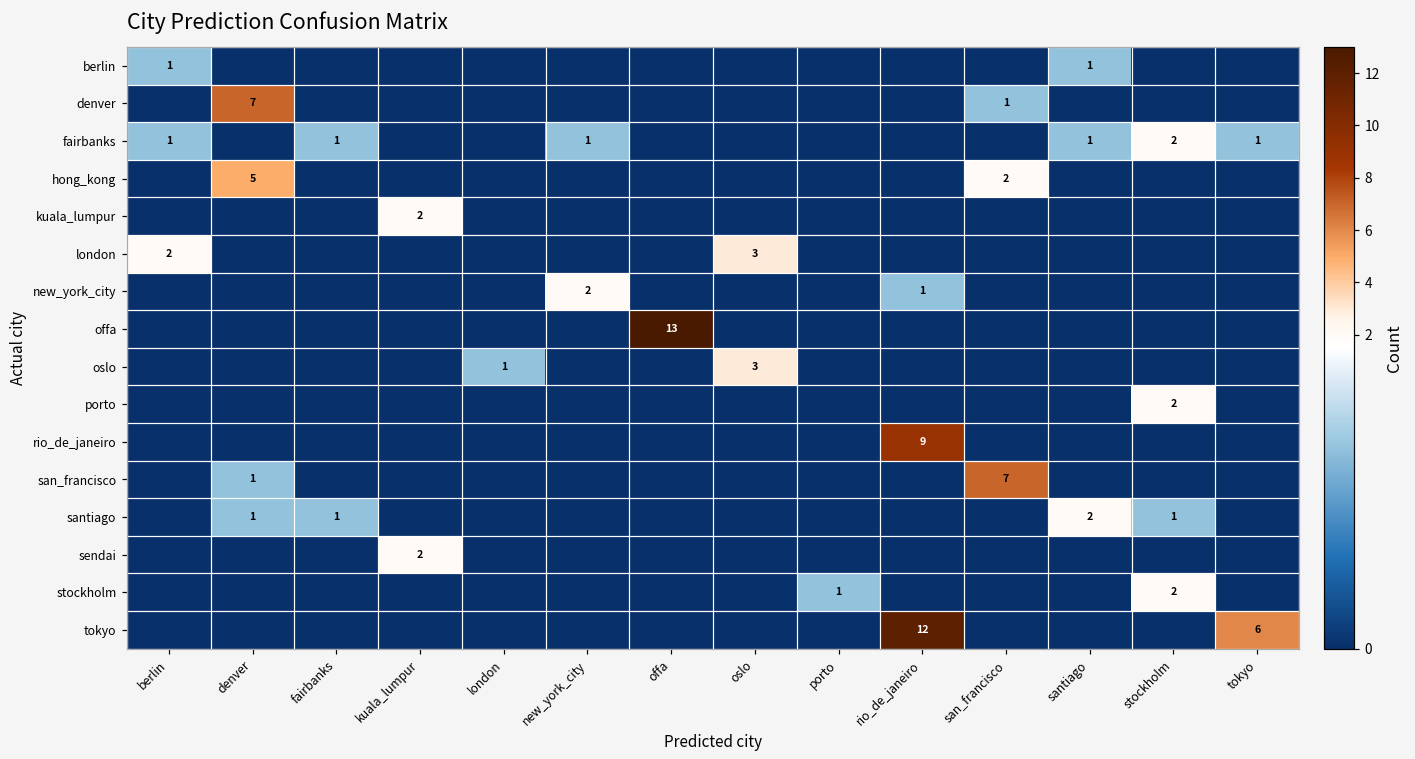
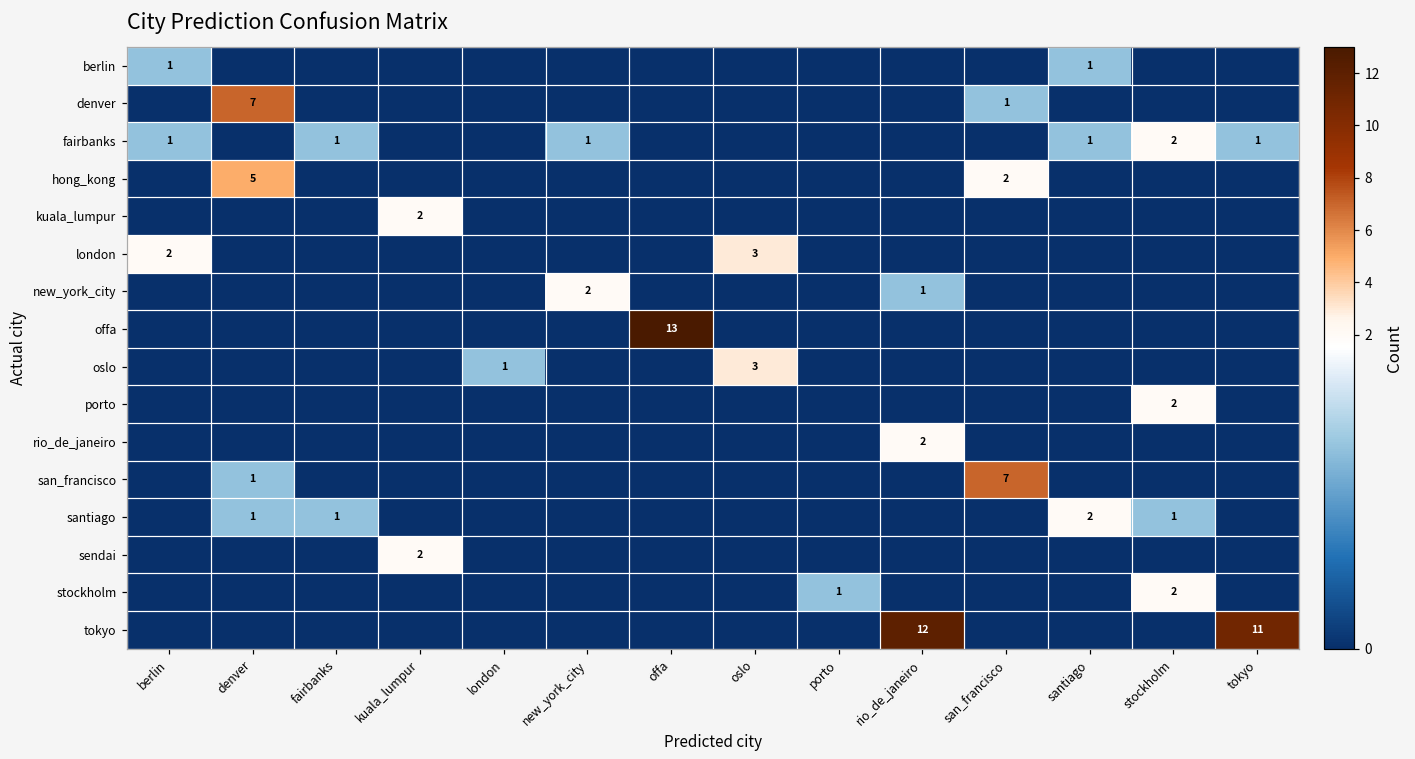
  {
    "berlin": {
      "berlin": 1,
      "santiago": 1
    },
    "denver": {
      "denver": 7,
      "san_francisco": 1
    },
    "fairbanks": {
      "berlin": 1,
      "fairbanks": 1,
      "new_york_city": 1,
      "santiago": 1,
      "stockholm": 2,
      "tokyo": 1
    },
    "hong_kong": {
      "denver": 5,
      "san_francisco": 2
    },
    "kuala_lumpur": {
      "kuala_lumpur": 2
    },
    "london": {
      "berlin": 2,
      "oslo": 3
    },
    "new_york_city": {
      "new_york_city": 2,
      "rio_de_janeiro": 1
    },
    "offa": {
      "offa": 13
    },
    "oslo": {
      "london": 1,
      "oslo": 3
    },
    "porto": {
      "stockholm": 2
    },
    "rio_de_janeiro": {
-     "rio_de_janeiro": 9
+     "rio_de_janeiro": 2
    },
    "san_francisco": {
      "denver": 1,
      "san_francisco": 7
    },
    "santiago": {
      "denver": 1,
      "fairbanks": 1,
      "santiago": 2,
      "stockholm": 1
    },
    "sendai": {
      "kuala_lumpur": 2
    },
    "stockholm": {
      "porto": 1,
      "stockholm": 2
    },
    "tokyo": {
      "rio_de_janeiro": 12,
-     "tokyo": 6
+     "tokyo": 11
    }
  }
